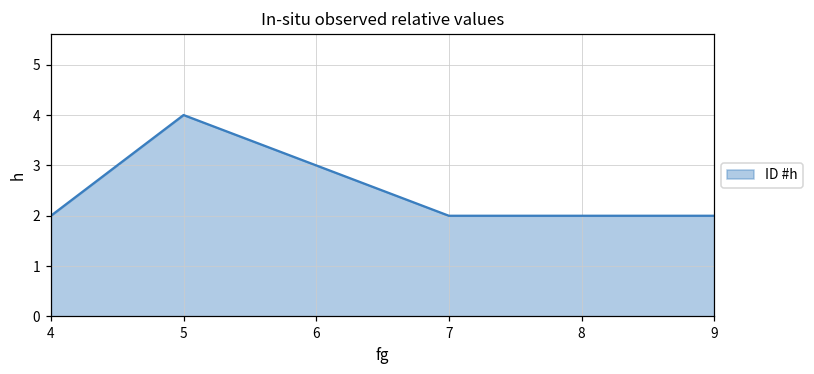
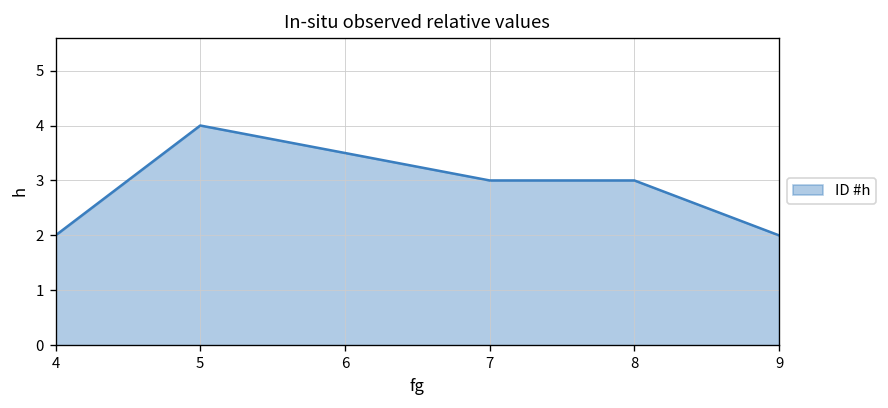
  {
    "4": 2,
    "5": 4,
-   "7": 2,
-   "8": 2,
+   "7": 3,
+   "8": 3,
    "9": 2
  }
